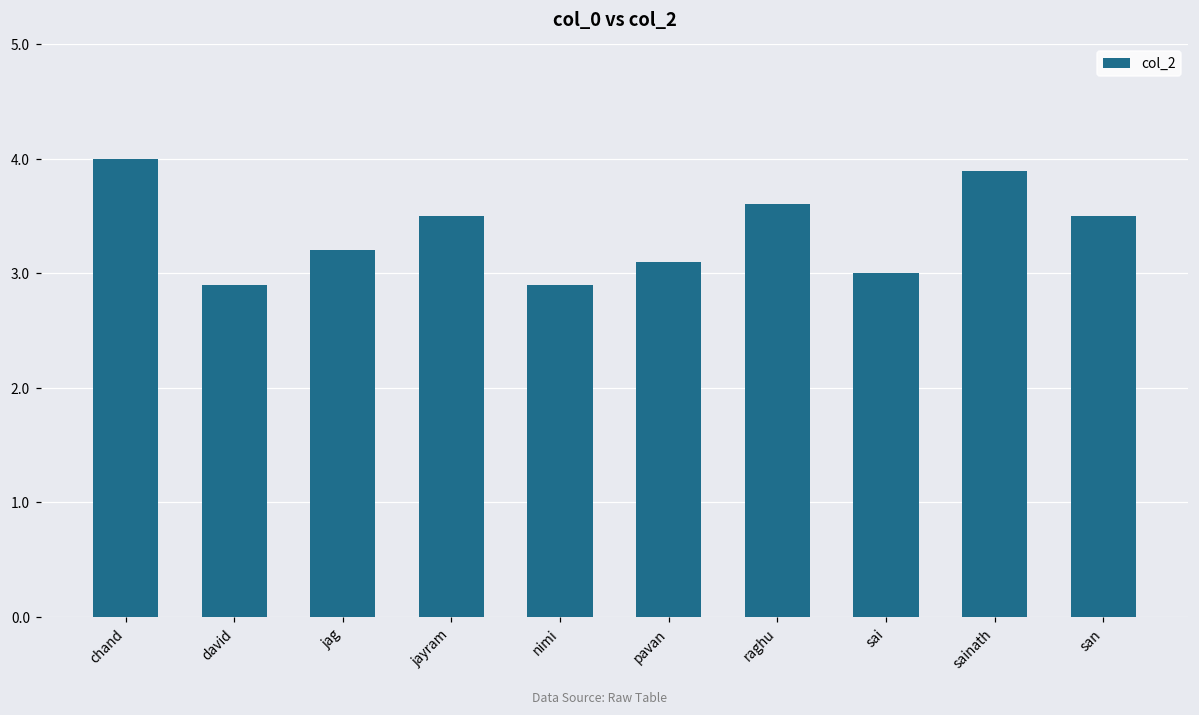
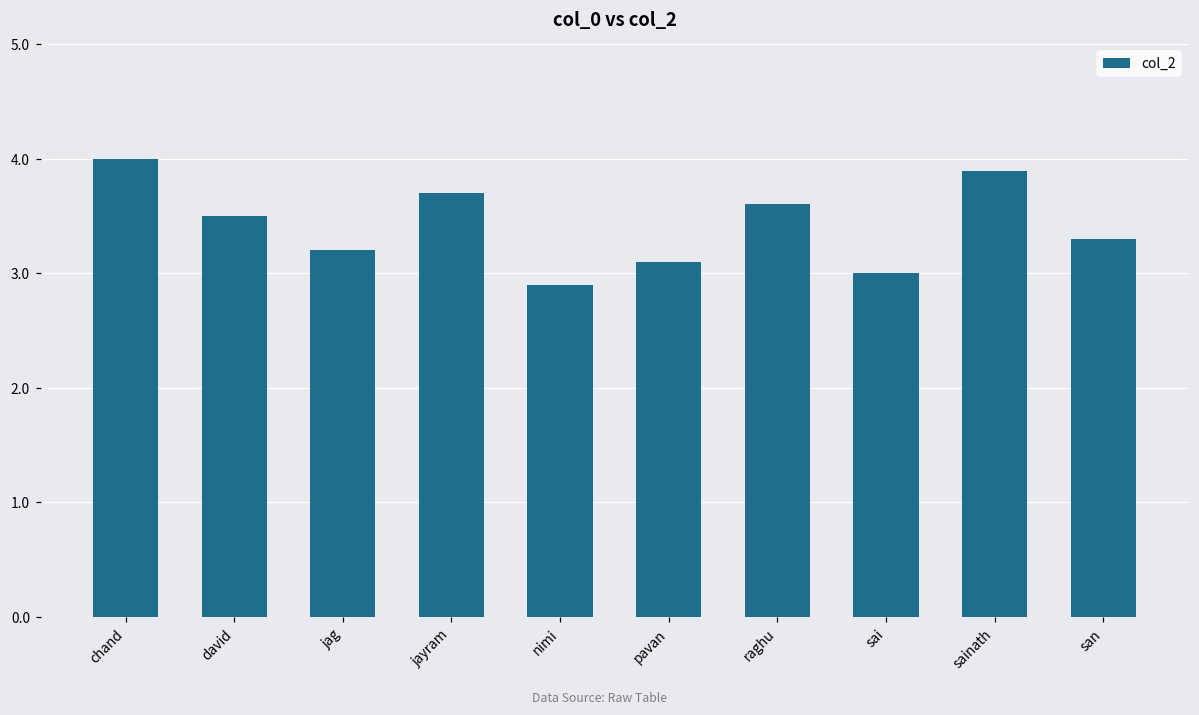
  {
    "chand": 4.0,
-   "david": 2.9,
+   "david": 3.5,
    "jag": 3.2,
-   "jayram": 3.5,
+   "jayram": 3.7,
    "nimi": 2.9,
    "pavan": 3.1,
    "raghu": 3.6,
    "sai": 3.0,
    "sainath": 3.9,
-   "san": 3.5
+   "san": 3.3
  }
